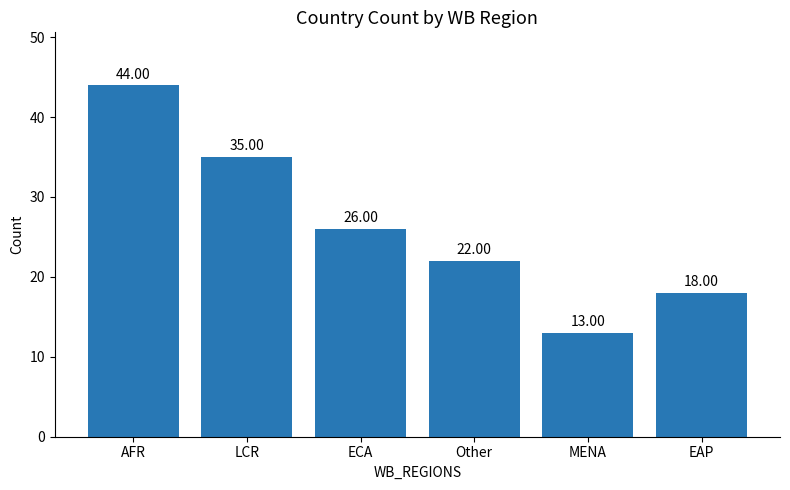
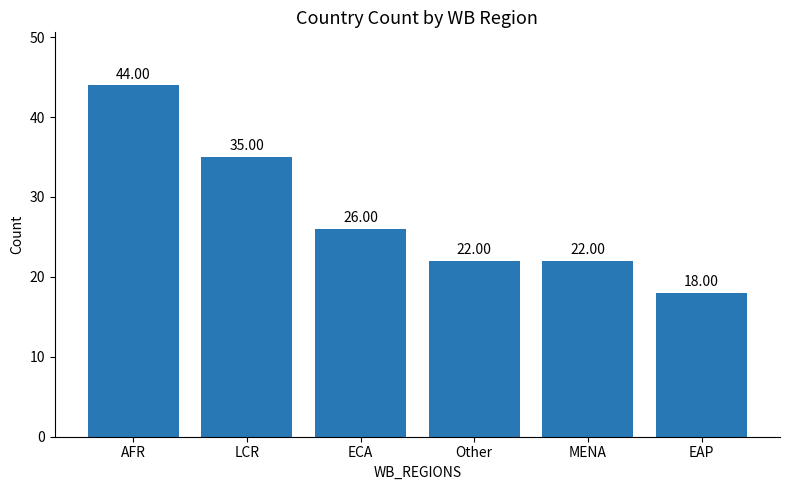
  {
    "AFR": 44.00,
    "LCR": 35.00,
    "ECA": 26.00,
    "Other": 22.00,
-   "MENA": 13.00,
+   "MENA": 22.00,
    "EAP": 18.00
  }
